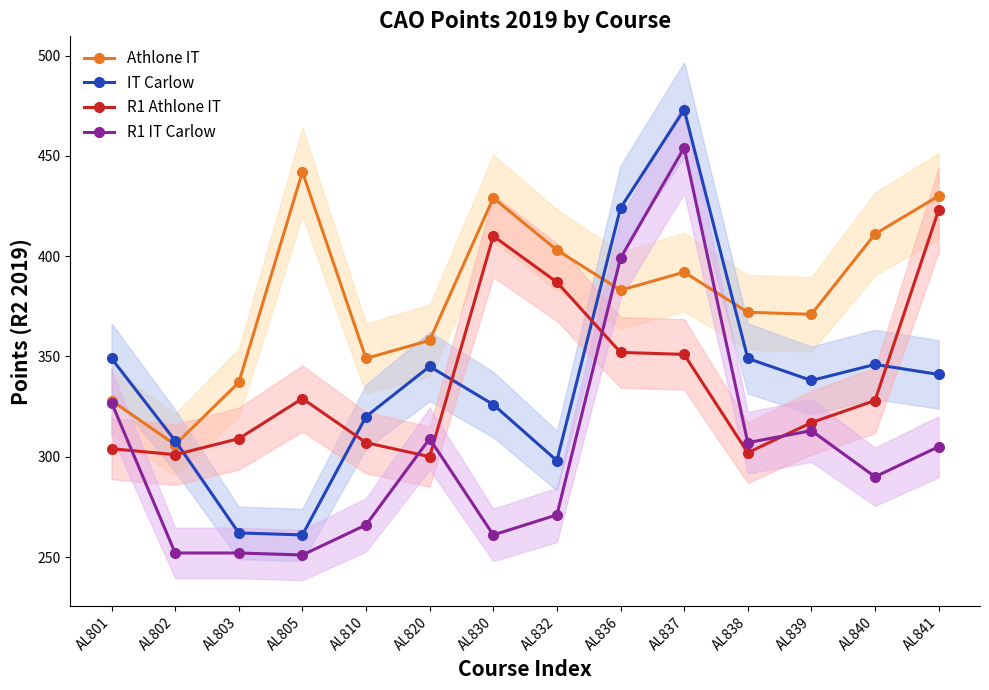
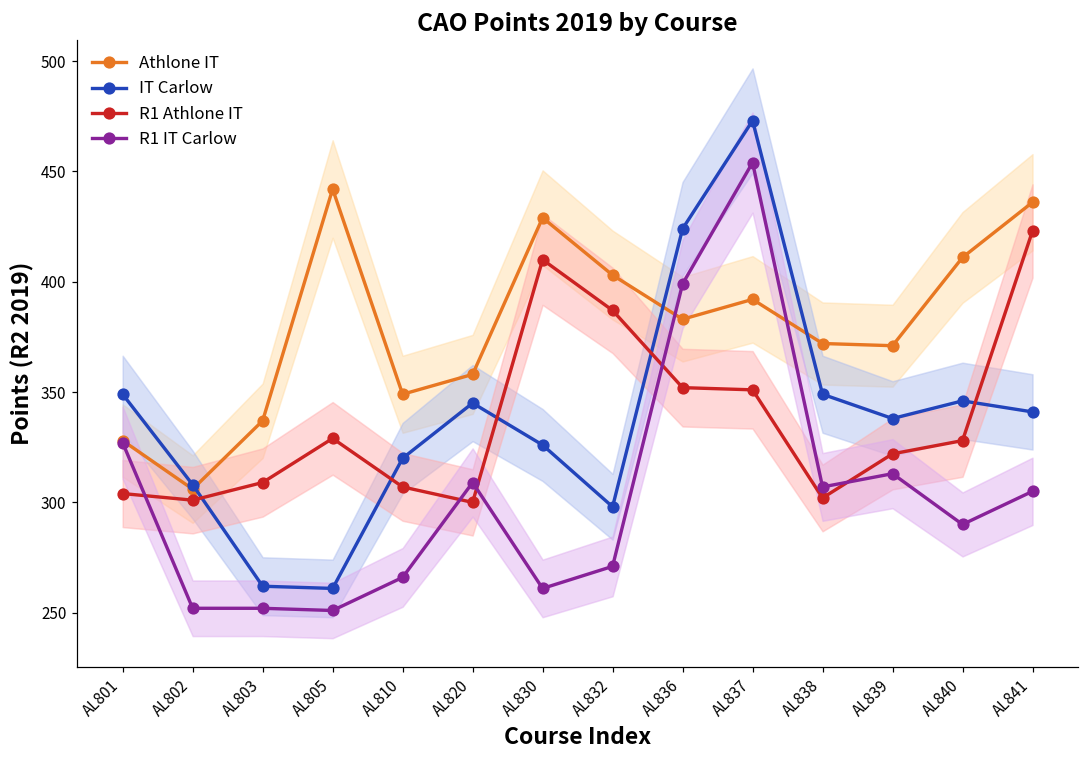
  {
    "Athlone IT": {
      "AL802": 306,
      "AL803": 337,
      "AL805": 442,
      "AL810": 349,
      "AL820": 358,
      "AL830": 429,
      "AL832": 403,
      "AL836": 383,
      "AL837": 392,
      "AL838": 372,
      "AL839": 371,
      "AL840": 411,
-     "AL841": 430
+     "AL841": 436
    },
    "IT Carlow": {
      "AL801": 349,
      "AL802": 308,
      "AL803": 262,
      "AL805": 261,
      "AL810": 320,
      "AL820": 345,
      "AL830": 326,
      "AL832": 298,
      "AL836": 424,
      "AL837": 473,
      "AL838": 349,
      "AL840": 346,
      "AL841": 341
    },
    "R1 Athlone IT": {
      "AL801": 304,
      "AL802": 301,
      "AL803": 309,
      "AL805": 329,
      "AL810": 307,
      "AL820": 300,
      "AL830": 410,
      "AL832": 387,
      "AL836": 352,
      "AL837": 351,
      "AL838": 302,
-     "AL839": 317,
+     "AL839": 322,
      "AL840": 328,
      "AL841": 423
    },
    "R1 IT Carlow": {
      "AL802": 252,
      "AL803": 252,
      "AL805": 251,
      "AL810": 266,
      "AL820": 309,
      "AL830": 261,
      "AL832": 271,
      "AL836": 399,
      "AL837": 454,
      "AL838": 307,
      "AL839": 313,
      "AL840": 290,
      "AL841": 305
    }
  }
